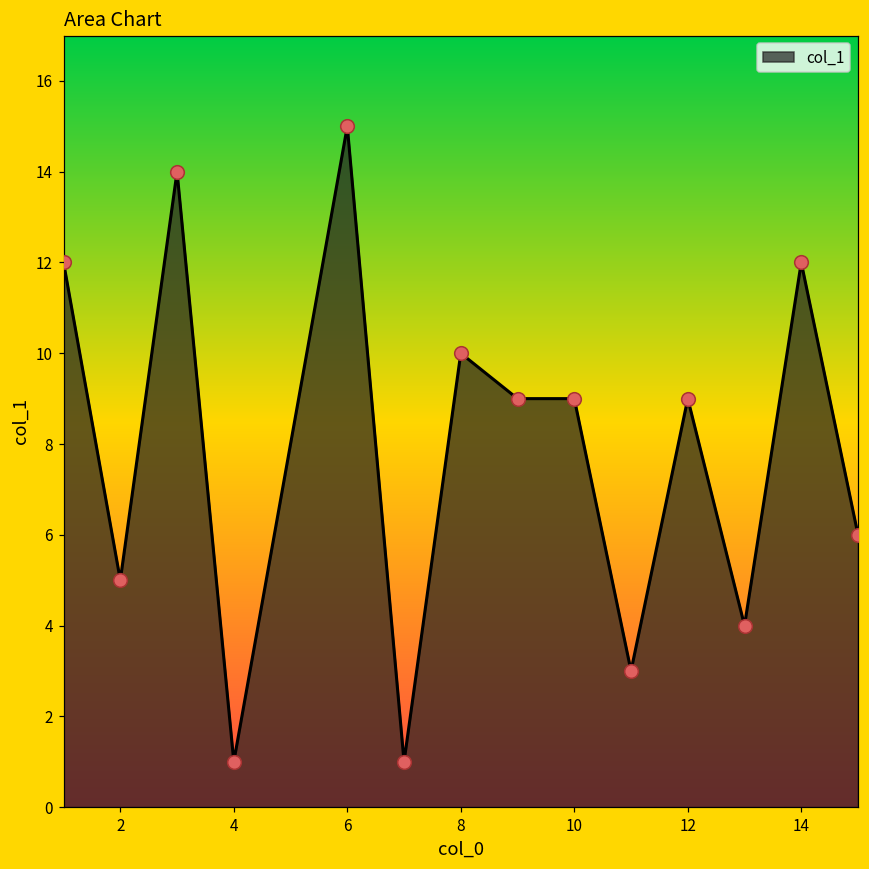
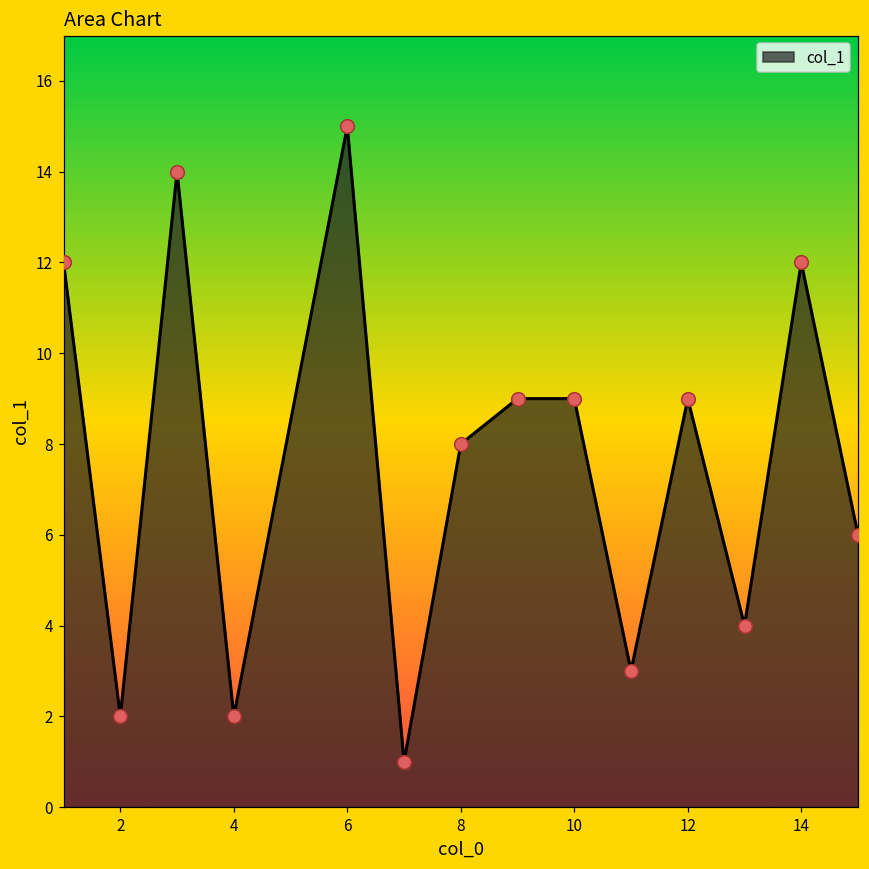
  {
-   "2": 5,
-   "4": 1,
+   "2": 2,
+   "4": 2,
    "6": 15,
-   "8": 10,
+   "8": 8,
    "10": 9,
    "12": 9,
    "14": 12
  }
